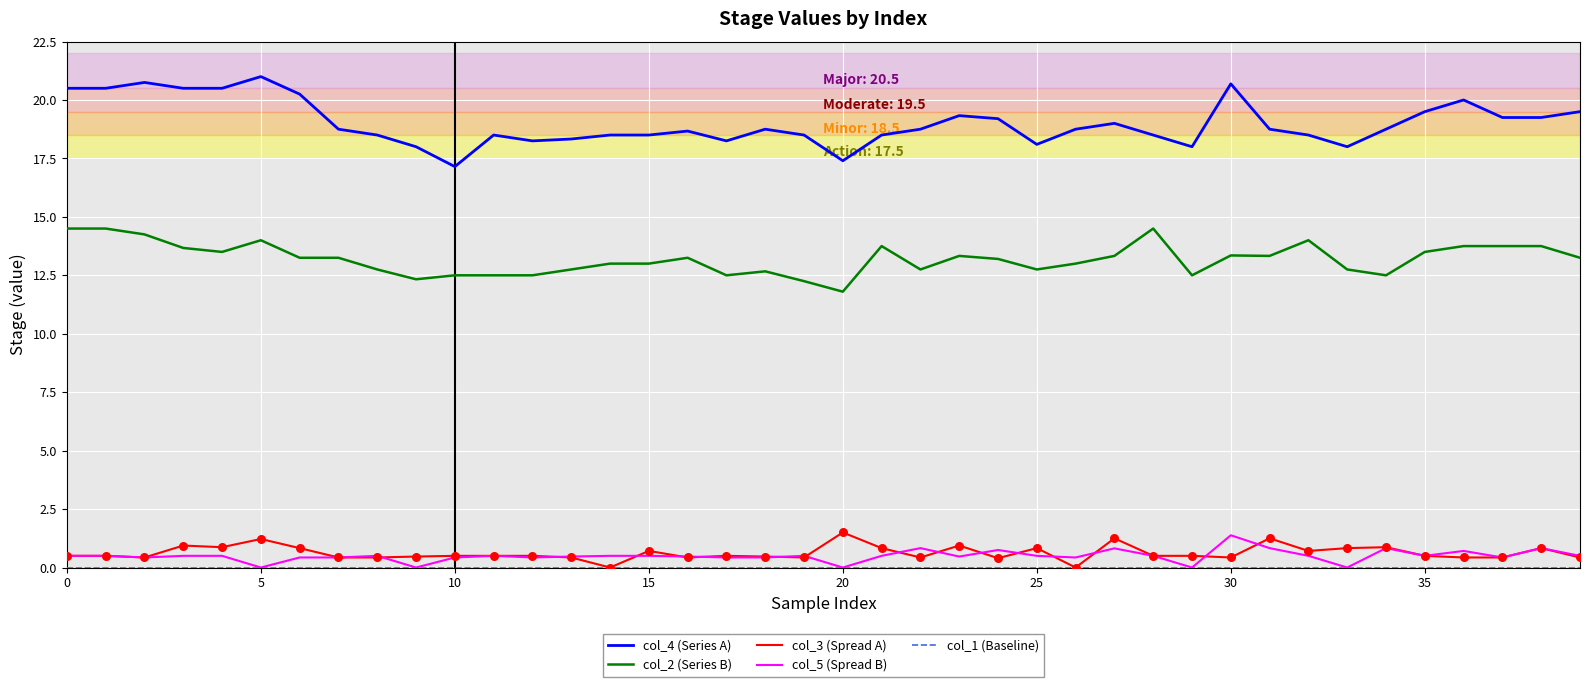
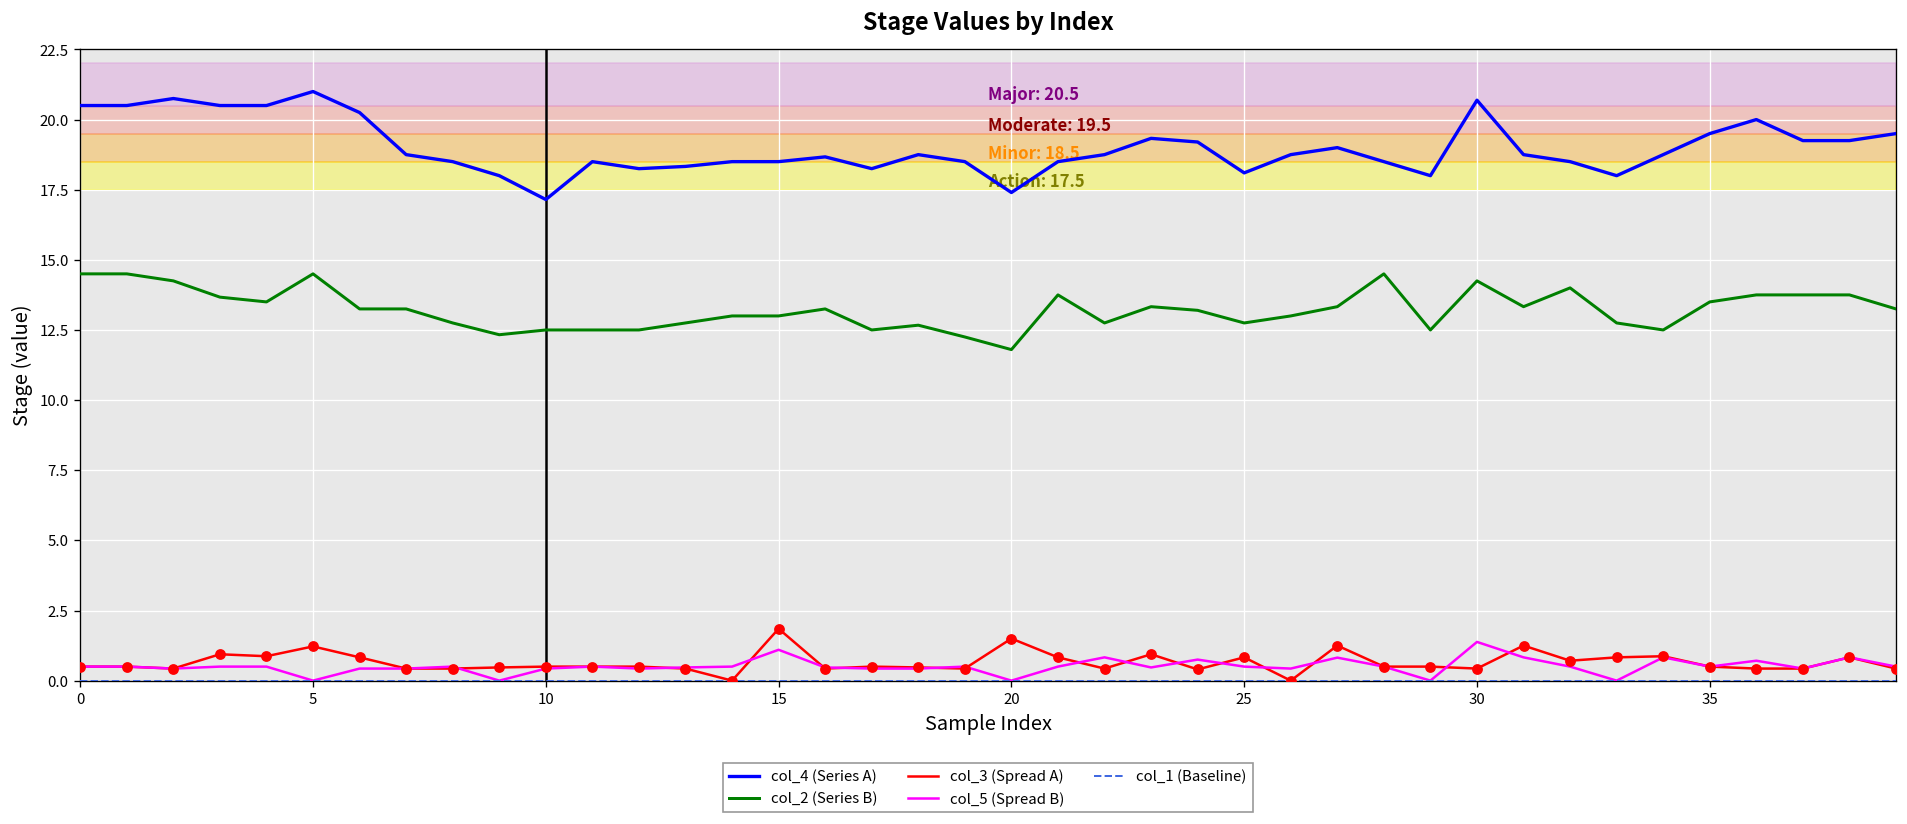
  {
    "col_4 (Series A)": {
      "0": 20.5,
      "5": 21.0,
      "10": 17.2,
      "15": 18.5,
      "25": 18.1,
      "30": 20.7,
      "35": 19.5
    },
    "col_2 (Series B)": {
      "0": 14.5,
-     "5": 14.0,
+     "5": 14.5,
      "10": 12.5,
      "15": 13.0,
      "20": 11.8,
      "25": 12.8,
-     "30": 13.4,
+     "30": 14.3,
      "35": 13.5
    },
    "col_3 (Spread A)": {
      "5": 1.2,
-     "15": 0.7,
+     "15": 1.9,
      "20": 1.5,
      "25": 0.8,
      "30": 0.4
    },
    "col_5 (Spread B)": {
-     "15": 0.5,
+     "15": 1.1,
      "25": 0.5,
      "30": 1.4
    },
    "col_1 (Baseline)": {
      "0": 0.0,
      "10": 0.0,
      "15": 0.0,
      "25": 0.0,
      "30": 0.0,
      "35": 0.0
    }
  }
